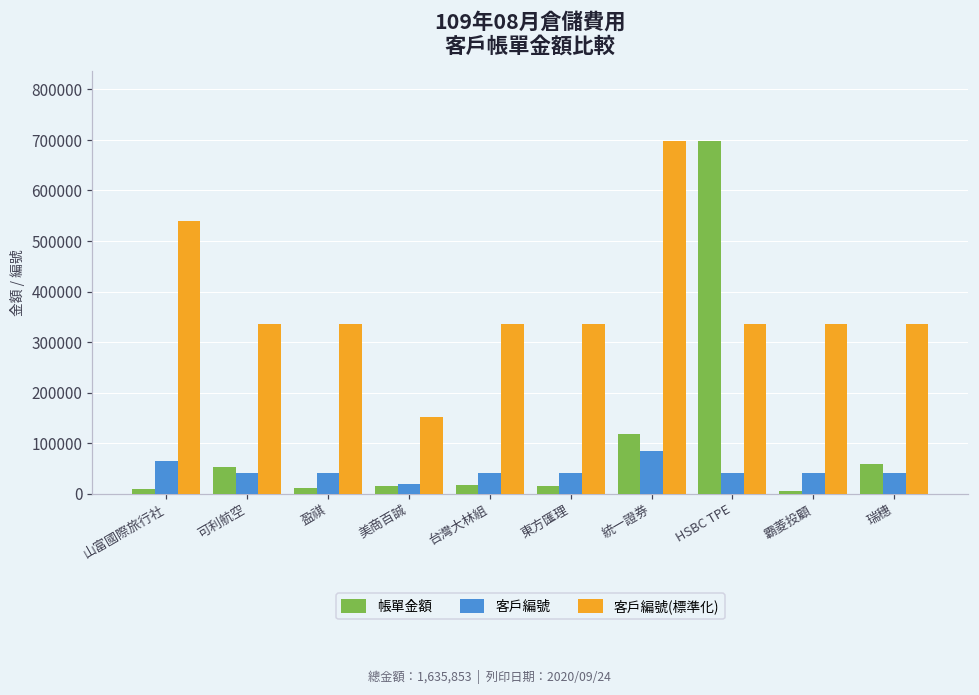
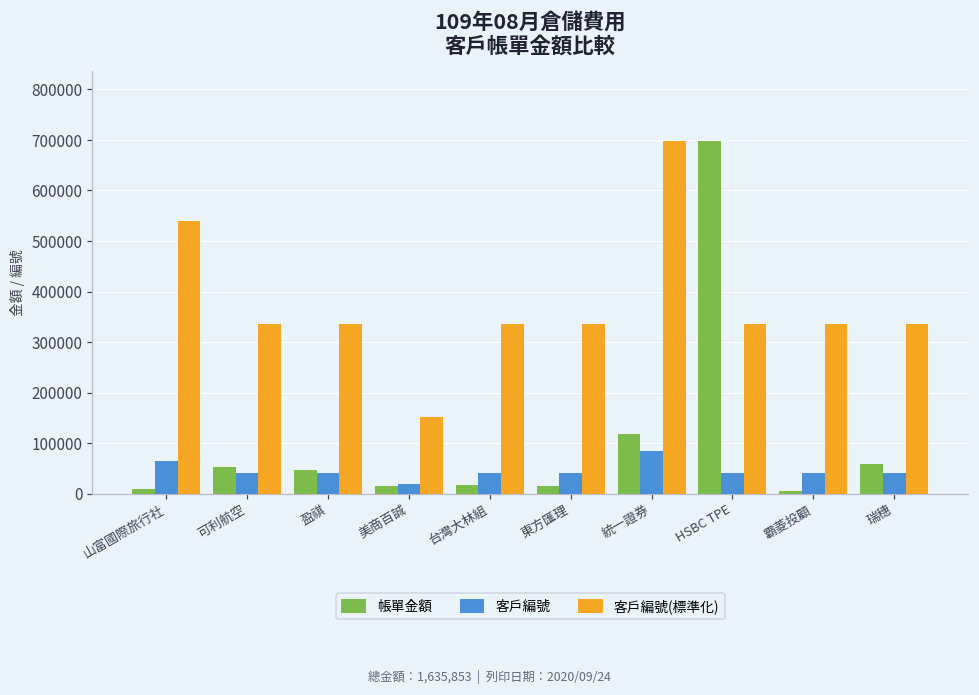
  {
    "帳單金額": {
      "山富國際旅行社": 10000,
      "可利航空": 50000,
-     "盈祺": 10000,
+     "盈祺": 50000,
      "美商百誠": 20000,
      "台灣大林組": 20000,
      "東方匯理": 20000,
      "統一證券": 120000,
      "HSBC TPE": 700000,
      "瑞穗": 60000
    },
    "客戶編號": {
      "山富國際旅行社": 60000,
      "可利航空": 40000,
      "盈祺": 40000,
      "美商百誠": 20000,
      "台灣大林組": 40000,
      "東方匯理": 40000,
      "統一證券": 80000,
      "HSBC TPE": 40000,
      "霸菱投顧": 40000,
      "瑞穗": 40000
    },
    "客戶編號(標準化)": {
      "山富國際旅行社": 540000,
      "可利航空": 340000,
      "盈祺": 340000,
      "美商百誠": 150000,
      "台灣大林組": 340000,
      "東方匯理": 340000,
      "統一證券": 700000,
      "HSBC TPE": 340000,
      "霸菱投顧": 340000,
      "瑞穗": 340000
    }
  }
